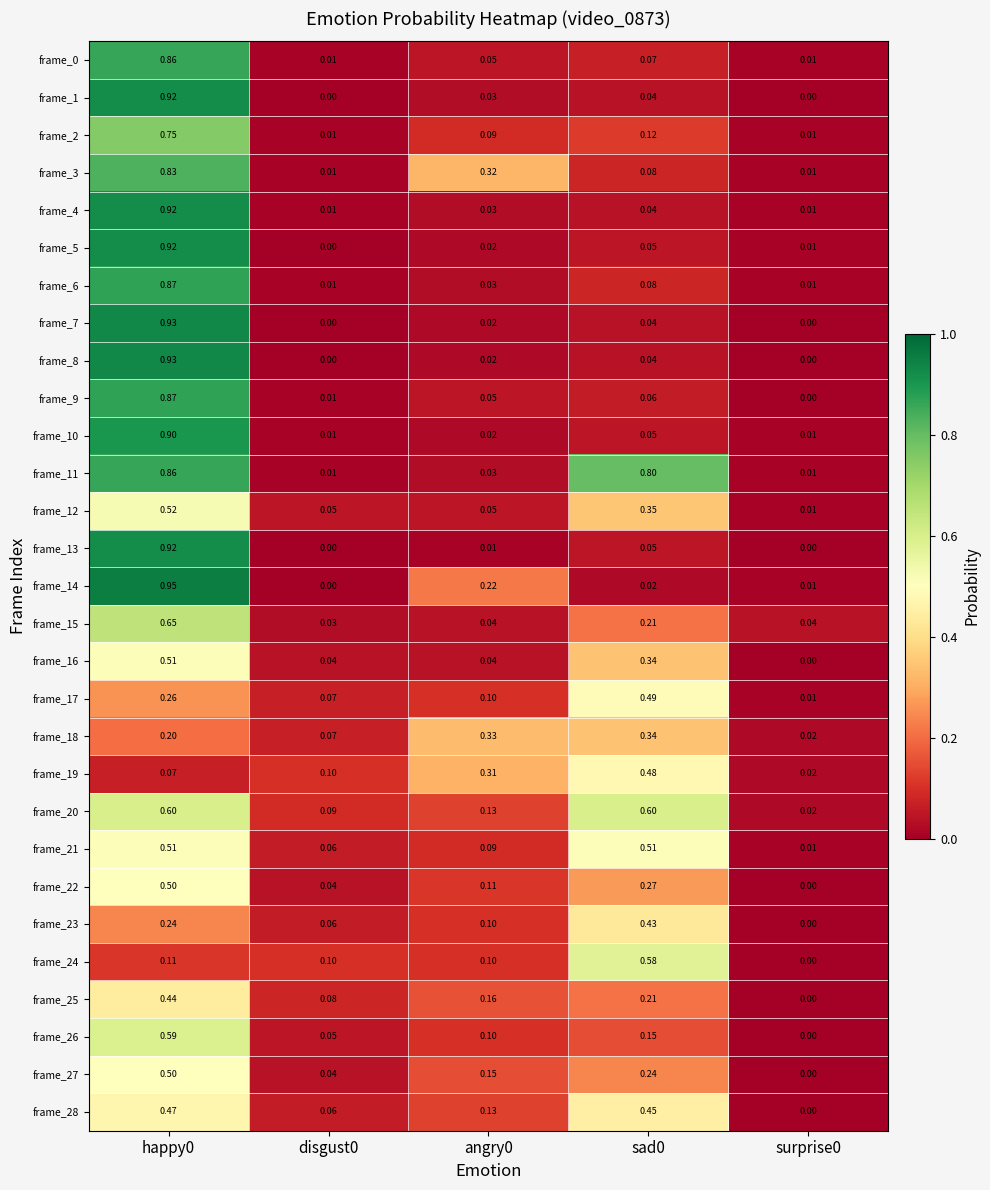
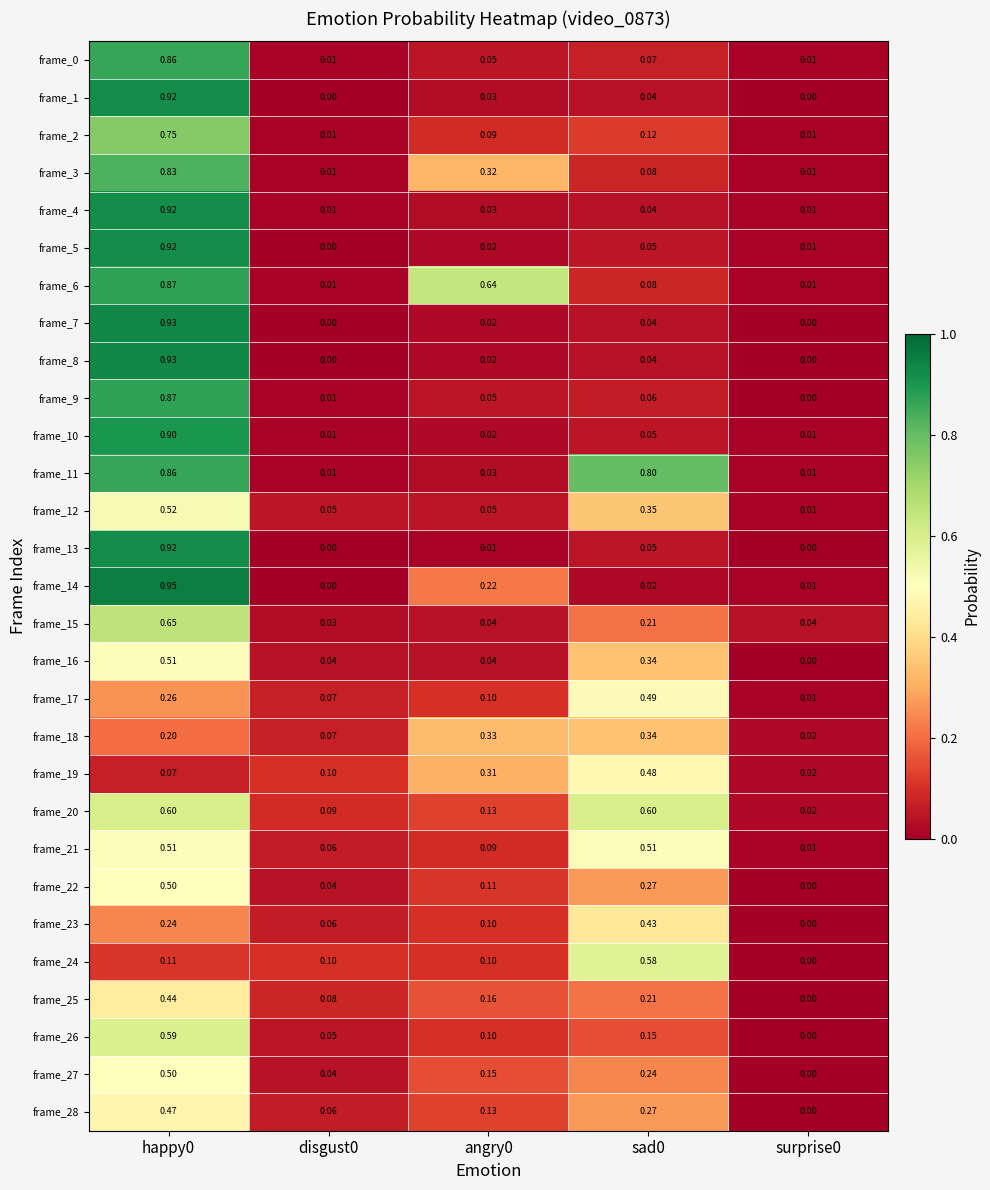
  {
    "frame_0": {
      "happy0": 0.86,
      "disgust0": 0.01,
      "angry0": 0.05,
      "sad0": 0.07,
      "surprise0": 0.01
    },
    "frame_1": {
      "happy0": 0.92,
      "disgust0": 0.00,
      "angry0": 0.03,
      "sad0": 0.04,
      "surprise0": 0.00
    },
    "frame_2": {
      "happy0": 0.75,
      "disgust0": 0.01,
      "angry0": 0.09,
      "sad0": 0.12,
      "surprise0": 0.01
    },
    "frame_3": {
      "happy0": 0.83,
      "disgust0": 0.01,
      "angry0": 0.32,
      "sad0": 0.08,
      "surprise0": 0.01
    },
    "frame_4": {
      "happy0": 0.92,
      "disgust0": 0.01,
      "angry0": 0.03,
      "sad0": 0.04,
      "surprise0": 0.01
    },
    "frame_5": {
      "happy0": 0.92,
      "disgust0": 0.00,
      "angry0": 0.02,
      "sad0": 0.05,
      "surprise0": 0.01
    },
    "frame_6": {
      "happy0": 0.87,
      "disgust0": 0.01,
-     "angry0": 0.03,
+     "angry0": 0.64,
      "sad0": 0.08,
      "surprise0": 0.01
    },
    "frame_7": {
      "happy0": 0.93,
      "disgust0": 0.00,
      "angry0": 0.02,
      "sad0": 0.04,
      "surprise0": 0.00
    },
    "frame_8": {
      "happy0": 0.93,
      "disgust0": 0.00,
      "angry0": 0.02,
      "sad0": 0.04,
      "surprise0": 0.00
    },
    "frame_9": {
      "happy0": 0.87,
      "disgust0": 0.01,
      "angry0": 0.05,
      "sad0": 0.06,
      "surprise0": 0.00
    },
    "frame_10": {
      "happy0": 0.90,
      "disgust0": 0.01,
      "angry0": 0.02,
      "sad0": 0.05,
      "surprise0": 0.01
    },
    "frame_11": {
      "happy0": 0.86,
      "disgust0": 0.01,
      "angry0": 0.03,
      "sad0": 0.80,
      "surprise0": 0.01
    },
    "frame_12": {
      "happy0": 0.52,
      "disgust0": 0.05,
      "angry0": 0.05,
      "sad0": 0.35,
      "surprise0": 0.01
    },
    "frame_13": {
      "happy0": 0.92,
      "disgust0": 0.00,
      "angry0": 0.01,
      "sad0": 0.05,
      "surprise0": 0.00
    },
    "frame_14": {
      "happy0": 0.95,
      "disgust0": 0.00,
      "angry0": 0.22,
      "sad0": 0.02,
      "surprise0": 0.01
    },
    "frame_15": {
      "happy0": 0.65,
      "disgust0": 0.03,
      "angry0": 0.04,
      "sad0": 0.21,
      "surprise0": 0.04
    },
    "frame_16": {
      "happy0": 0.51,
      "disgust0": 0.04,
      "angry0": 0.04,
      "sad0": 0.34,
      "surprise0": 0.00
    },
    "frame_17": {
      "happy0": 0.26,
      "disgust0": 0.07,
      "angry0": 0.10,
      "sad0": 0.49,
      "surprise0": 0.01
    },
    "frame_18": {
      "happy0": 0.20,
      "disgust0": 0.07,
      "angry0": 0.33,
      "sad0": 0.34,
      "surprise0": 0.02
    },
    "frame_19": {
      "happy0": 0.07,
      "disgust0": 0.10,
      "angry0": 0.31,
      "sad0": 0.48,
      "surprise0": 0.02
    },
    "frame_20": {
      "happy0": 0.60,
      "disgust0": 0.09,
      "angry0": 0.13,
      "sad0": 0.60,
      "surprise0": 0.02
    },
    "frame_21": {
      "happy0": 0.51,
      "disgust0": 0.06,
      "angry0": 0.09,
      "sad0": 0.51,
      "surprise0": 0.01
    },
    "frame_22": {
      "happy0": 0.50,
      "disgust0": 0.04,
      "angry0": 0.11,
      "sad0": 0.27,
      "surprise0": 0.00
    },
    "frame_23": {
      "happy0": 0.24,
      "disgust0": 0.06,
      "angry0": 0.10,
      "sad0": 0.43,
      "surprise0": 0.00
    },
    "frame_24": {
      "happy0": 0.11,
      "disgust0": 0.10,
      "angry0": 0.10,
      "sad0": 0.58,
      "surprise0": 0.00
    },
    "frame_25": {
      "happy0": 0.44,
      "disgust0": 0.08,
      "angry0": 0.16,
      "sad0": 0.21,
      "surprise0": 0.00
    },
    "frame_26": {
      "happy0": 0.59,
      "disgust0": 0.05,
      "angry0": 0.10,
      "sad0": 0.15,
      "surprise0": 0.00
    },
    "frame_27": {
      "happy0": 0.50,
      "disgust0": 0.04,
      "angry0": 0.15,
      "sad0": 0.24,
      "surprise0": 0.00
    },
    "frame_28": {
      "happy0": 0.47,
      "disgust0": 0.06,
      "angry0": 0.13,
-     "sad0": 0.45,
+     "sad0": 0.27,
      "surprise0": 0.00
    }
  }
